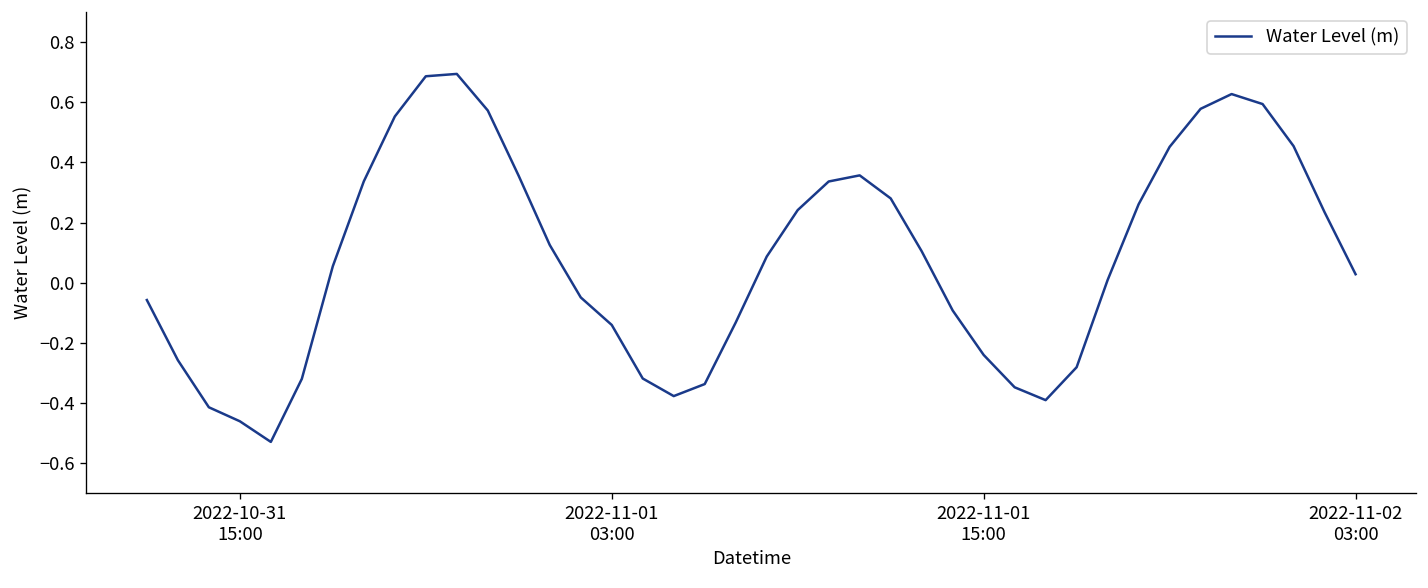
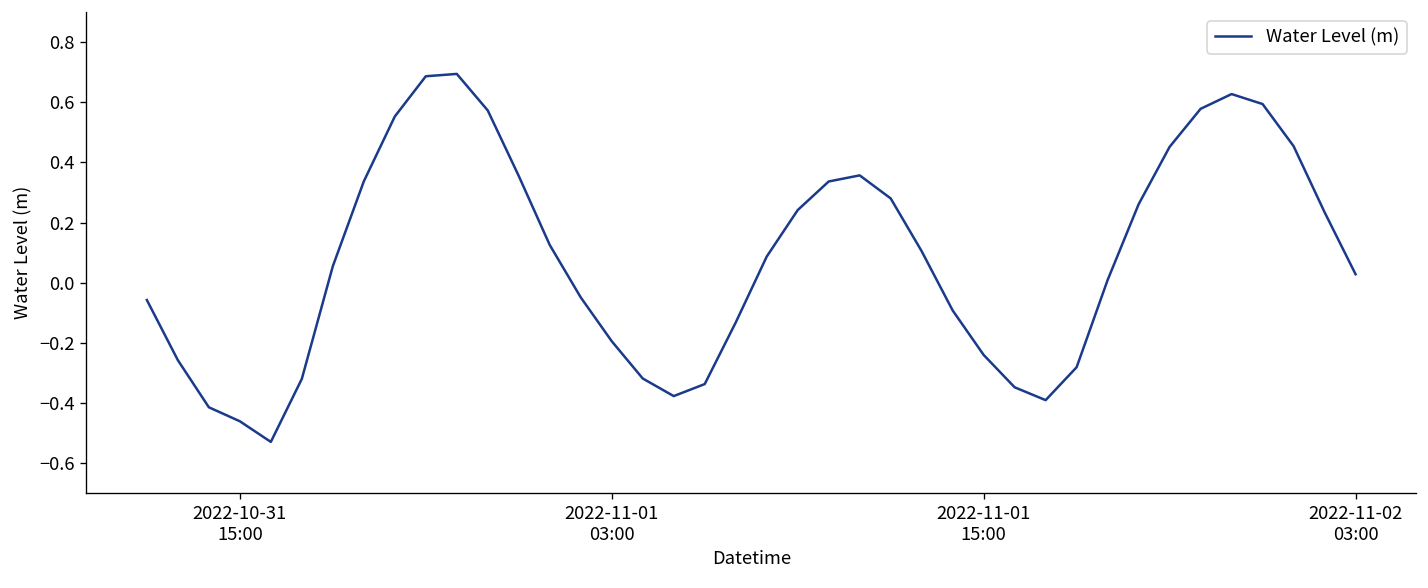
  {
    "2022-10-31 15:00": -0.46,
-   "2022-11-01 03:00": -0.14,
+   "2022-11-01 03:00": -0.19,
    "2022-11-01 15:00": -0.24,
    "2022-11-02 03:00": 0.03
  }
